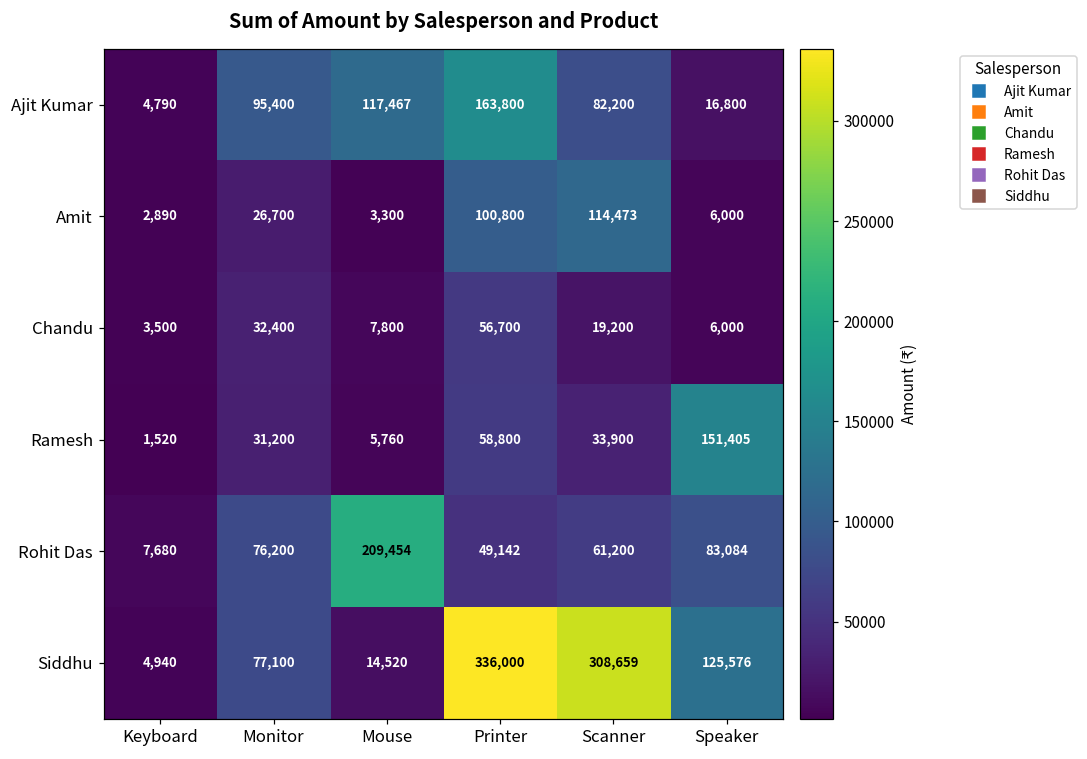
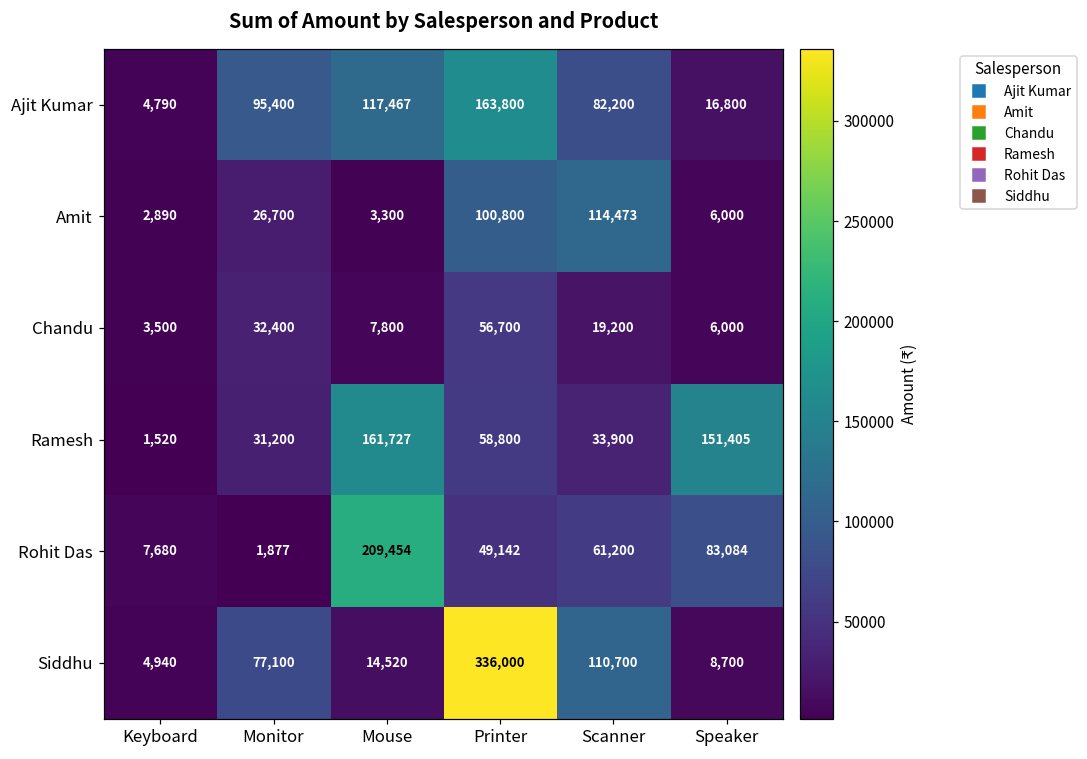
  {
    "Ajit Kumar": {
      "Keyboard": "4,790",
      "Monitor": "95,400",
      "Mouse": "117,467",
      "Printer": "163,800",
      "Scanner": "82,200",
      "Speaker": "16,800"
    },
    "Amit": {
      "Keyboard": "2,890",
      "Monitor": "26,700",
      "Mouse": "3,300",
      "Printer": "100,800",
      "Scanner": "114,473",
      "Speaker": "6,000"
    },
    "Chandu": {
      "Keyboard": "3,500",
      "Monitor": "32,400",
      "Mouse": "7,800",
      "Printer": "56,700",
      "Scanner": "19,200",
      "Speaker": "6,000"
    },
    "Ramesh": {
      "Keyboard": "1,520",
      "Monitor": "31,200",
-     "Mouse": "5,760",
+     "Mouse": "161,727",
      "Printer": "58,800",
      "Scanner": "33,900",
      "Speaker": "151,405"
    },
    "Rohit Das": {
      "Keyboard": "7,680",
-     "Monitor": "76,200",
+     "Monitor": "1,877",
      "Mouse": "209,454",
      "Printer": "49,142",
      "Scanner": "61,200",
      "Speaker": "83,084"
    },
    "Siddhu": {
      "Keyboard": "4,940",
      "Monitor": "77,100",
      "Mouse": "14,520",
      "Printer": "336,000",
-     "Scanner": "308,659",
-     "Speaker": "125,576"
+     "Scanner": "110,700",
+     "Speaker": "8,700"
    }
  }
